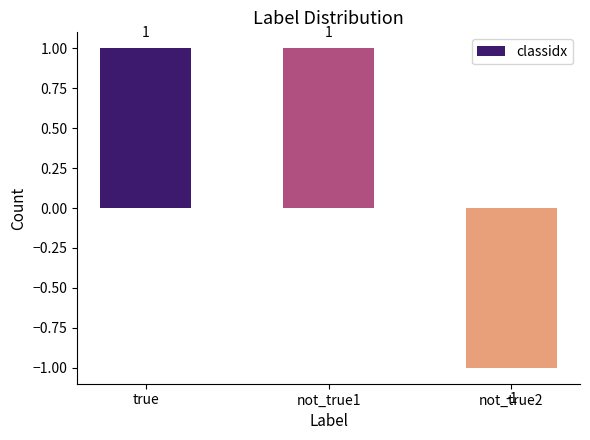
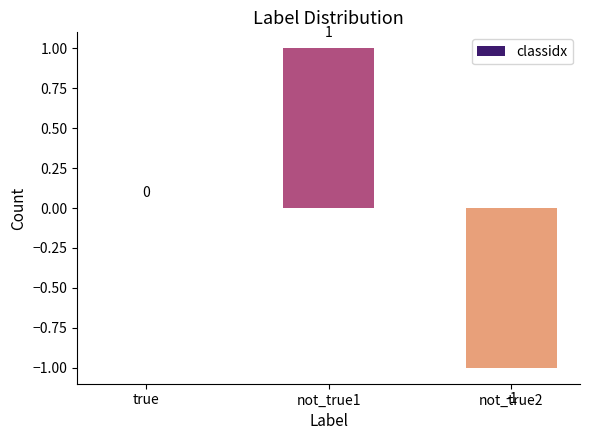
  {
-   "true": 1,
+   "true": 0,
    "not_true1": 1,
    "not_true2": -1
  }
